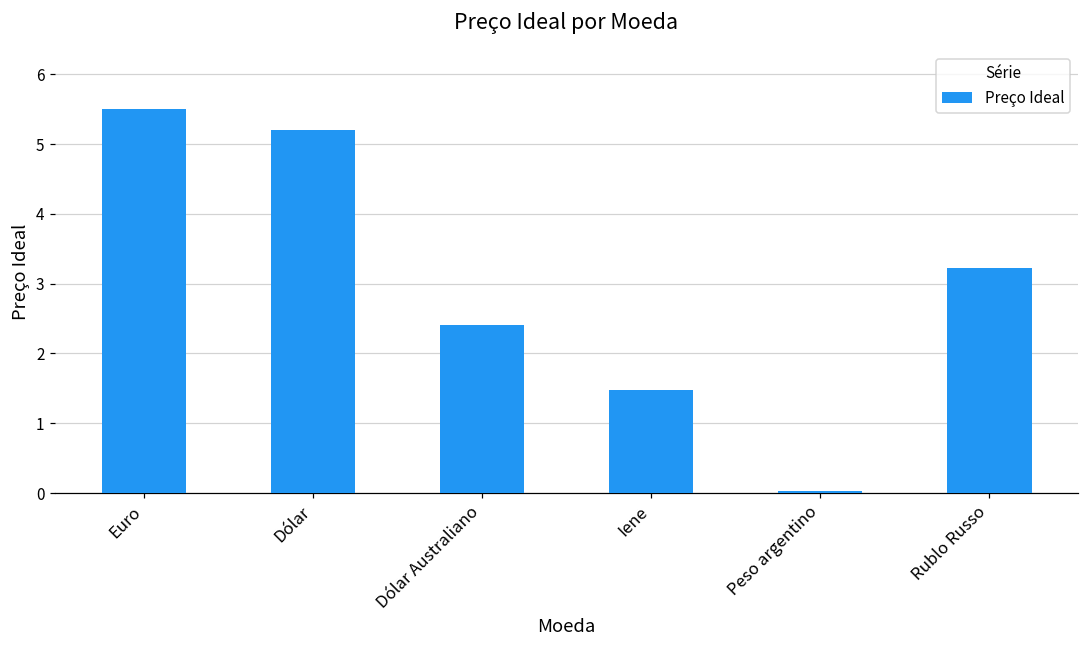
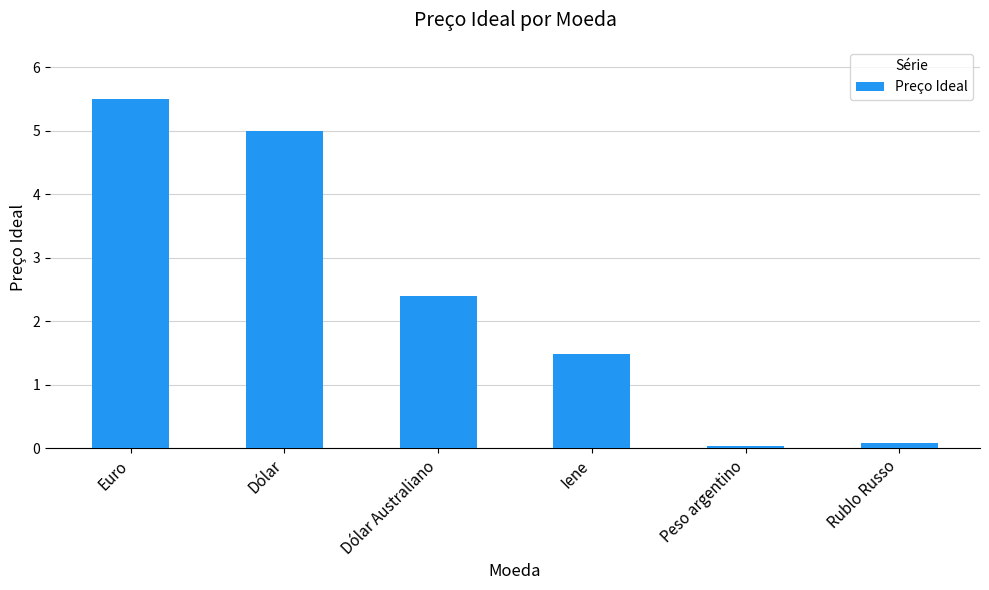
  {
    "Euro": 5.5,
-   "Dólar": 5.2,
+   "Dólar": 5.0,
    "Dólar Australiano": 2.4,
    "Iene": 1.5,
-   "Rublo Russo": 3.2
+   "Rublo Russo": 0.1
  }
